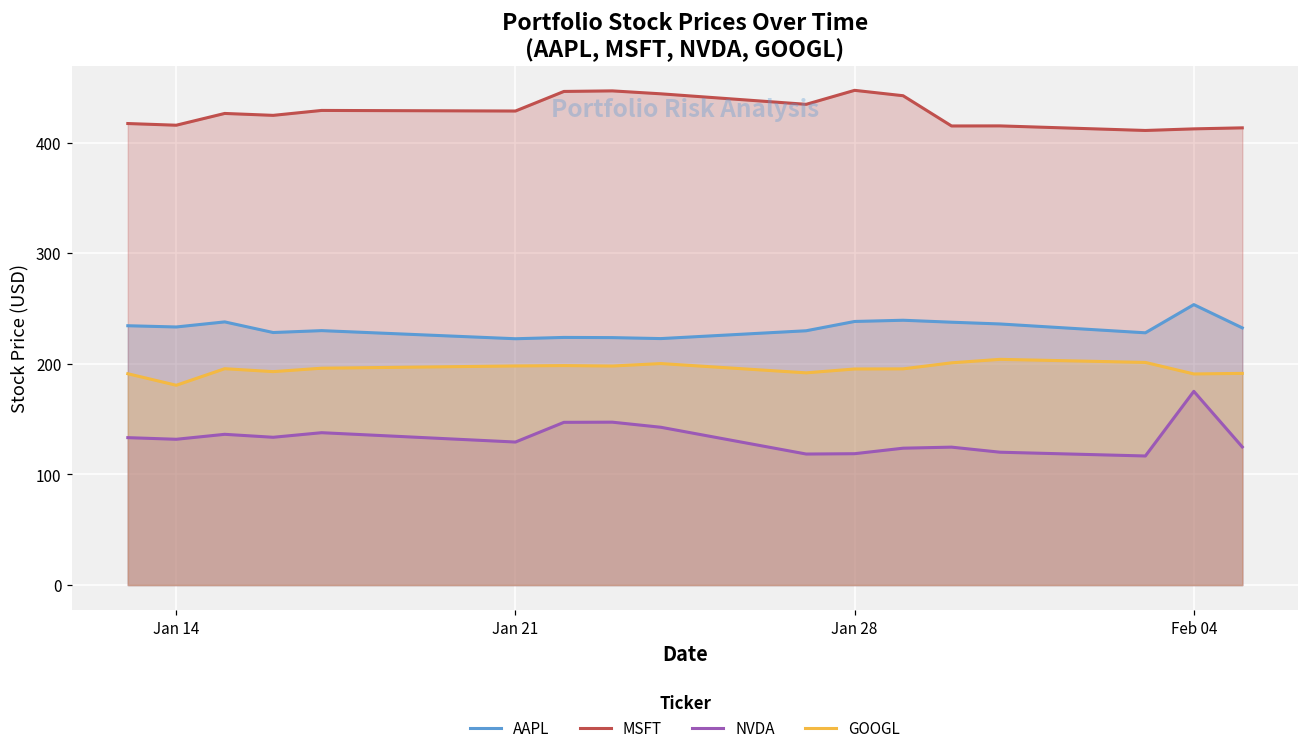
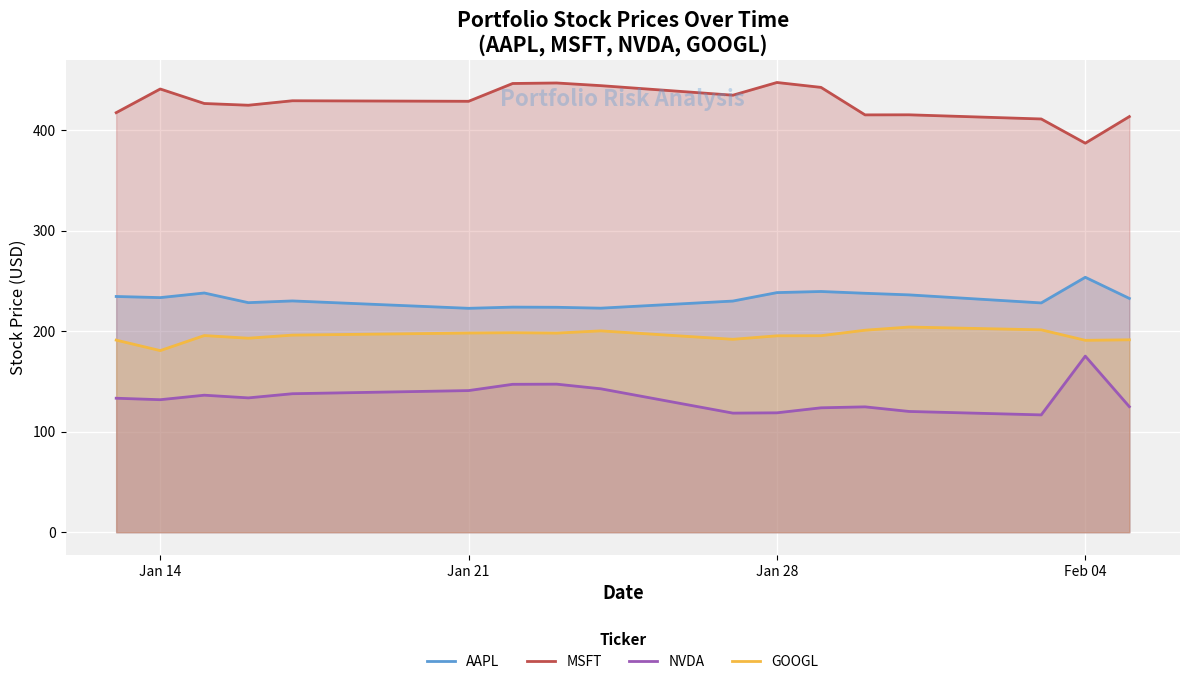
  {
    "AAPL": {
      "Jan 14": 233,
      "Jan 21": 223,
      "Jan 28": 238,
      "Feb 04": 254
    },
    "MSFT": {
-     "Jan 14": 416,
+     "Jan 14": 441,
      "Jan 21": 429,
      "Jan 28": 447,
-     "Feb 04": 412
+     "Feb 04": 387
    },
    "NVDA": {
      "Jan 14": 132,
-     "Jan 21": 129,
+     "Jan 21": 141,
      "Jan 28": 119,
      "Feb 04": 175
    },
    "GOOGL": {
      "Jan 14": 181,
      "Jan 21": 198,
      "Jan 28": 195,
      "Feb 04": 191
    }
  }
